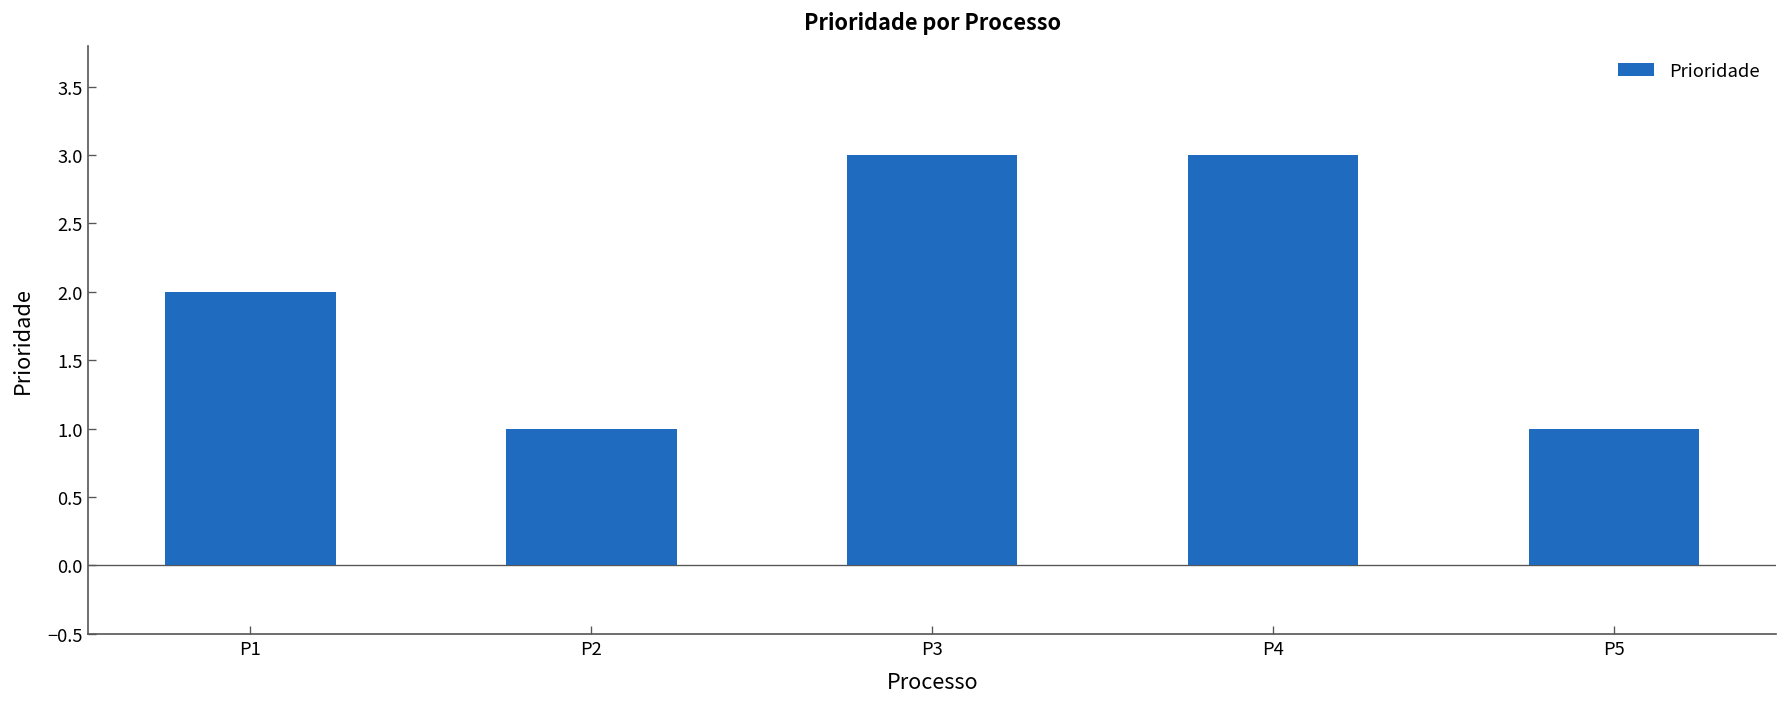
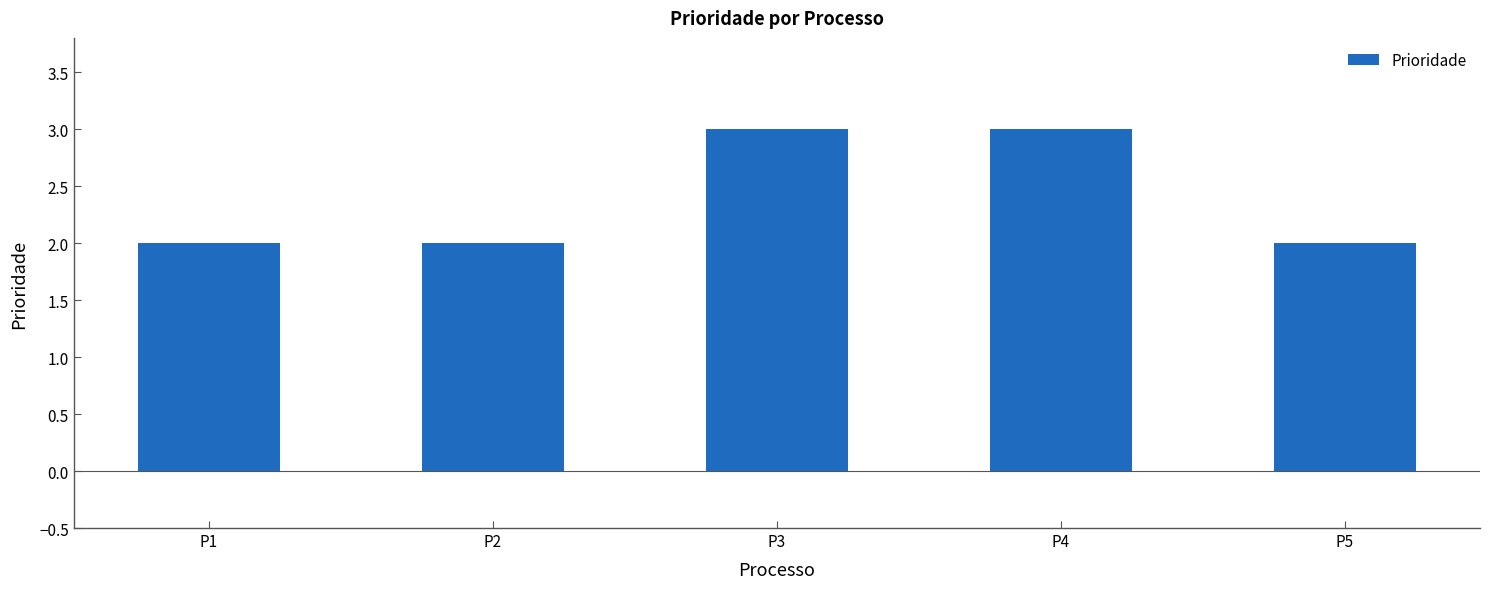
  {
    "P1": 2,
-   "P2": 1,
+   "P2": 2,
    "P3": 3,
    "P4": 3,
-   "P5": 1
+   "P5": 2
  }
